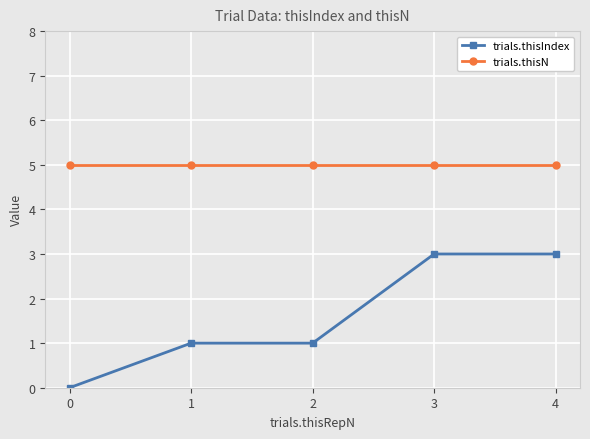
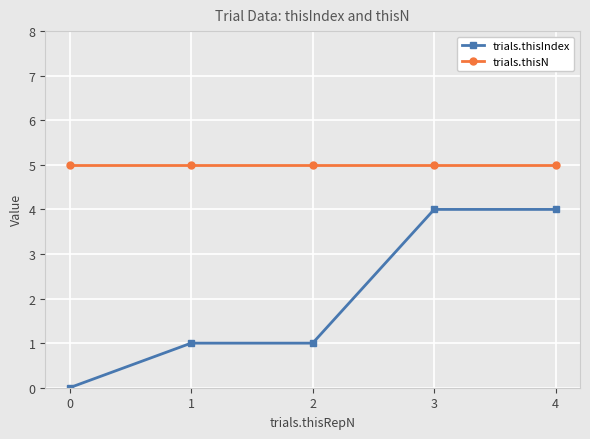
  {
    "trials.thisIndex": {
      "0": 0,
      "1": 1,
      "2": 1,
-     "3": 3,
-     "4": 3
+     "3": 4,
+     "4": 4
    },
    "trials.thisN": {
      "0": 5,
      "1": 5,
      "2": 5,
      "3": 5,
      "4": 5
    }
  }
